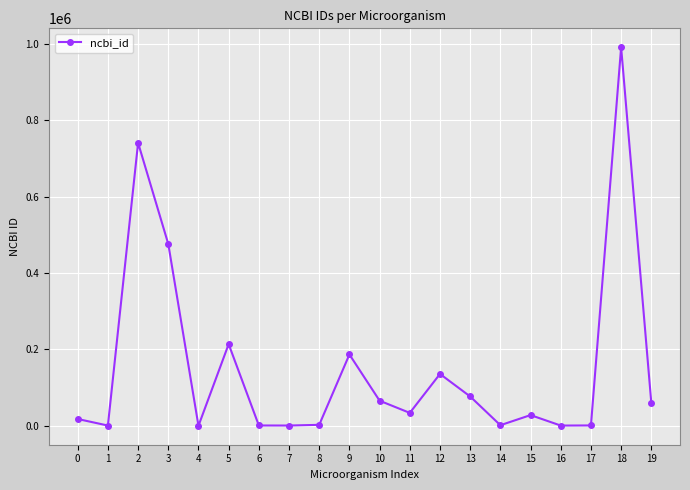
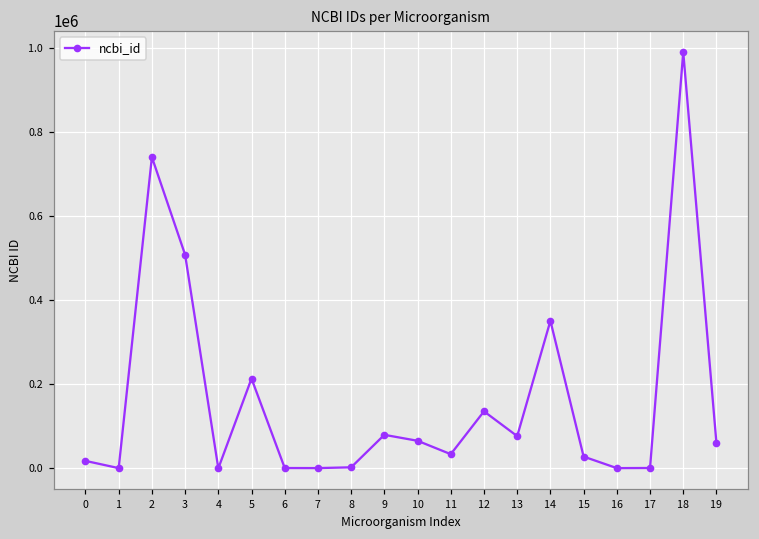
  {
    "0": 20000,
    "1": 0,
    "2": 740000,
-   "3": 480000,
+   "3": 510000,
    "4": 0,
    "5": 210000,
    "6": 0,
    "7": 0,
    "8": 0,
-   "9": 190000,
+   "9": 80000,
    "10": 70000,
    "11": 30000,
    "12": 140000,
    "13": 80000,
-   "14": 0,
+   "14": 350000,
    "15": 30000,
    "16": 0,
    "17": 0,
    "18": 990000,
    "19": 60000
  }
